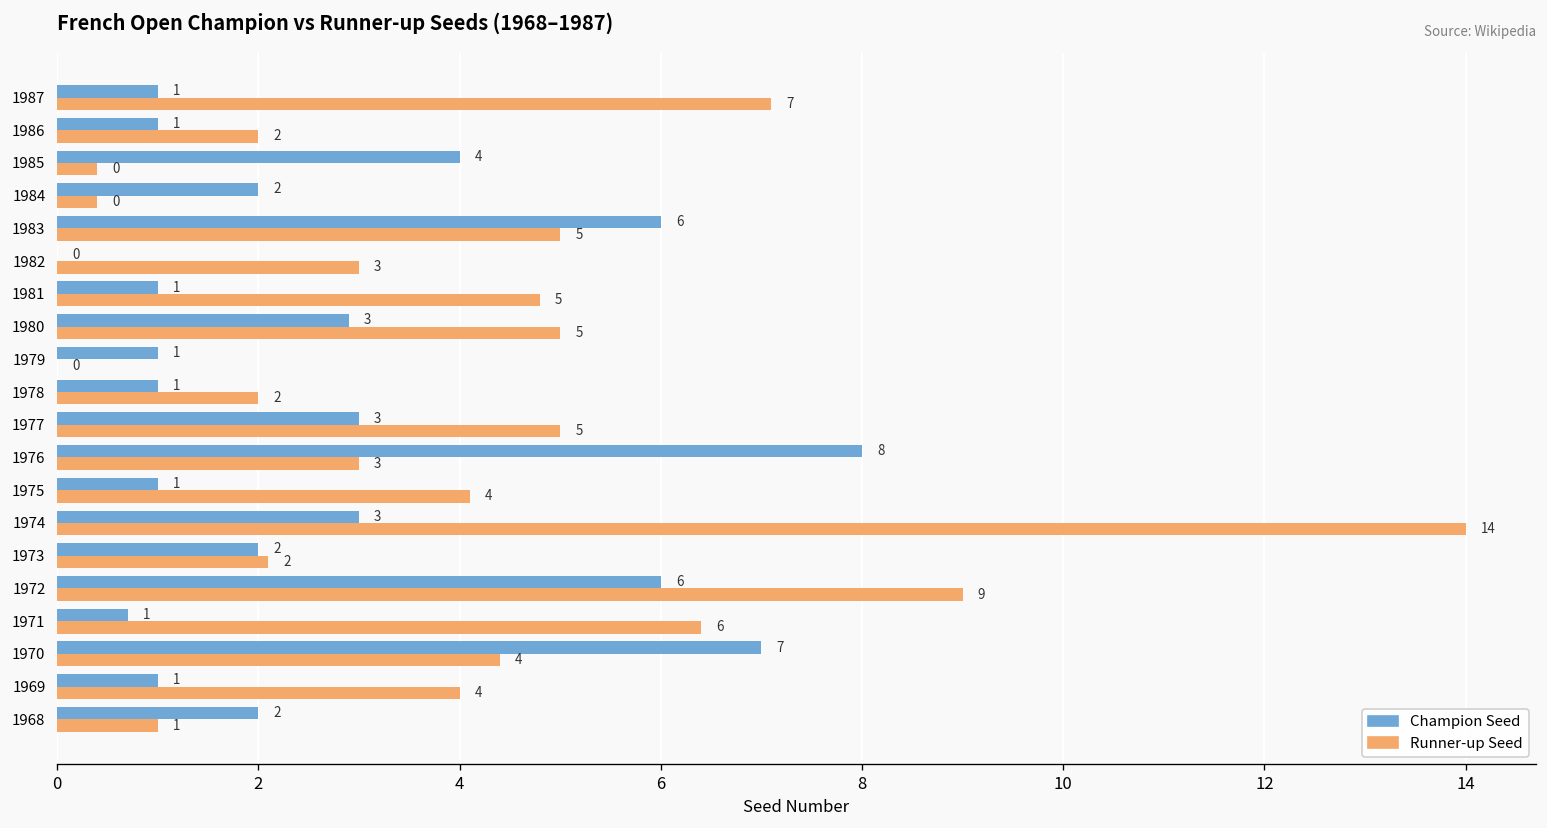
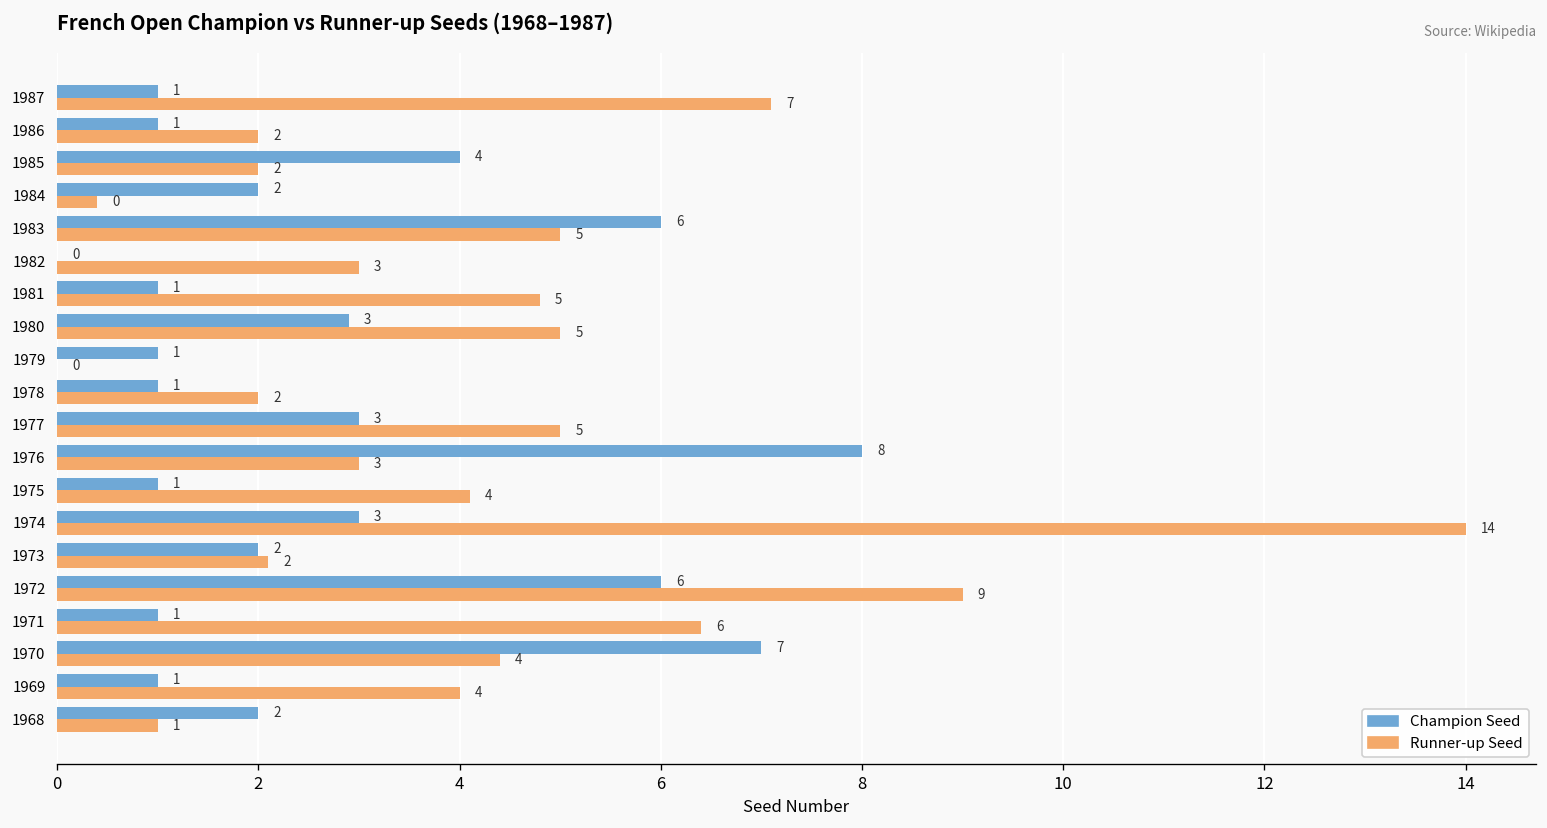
  {
    "Champion Seed": {
-     "1971": 0.7
+     "1971": 1.0
    },
    "Runner-up Seed": {
      "1987": 7,
      "1986": 2,
-     "1985": 0,
+     "1985": 2,
      "1984": 0,
      "1983": 5,
      "1982": 3,
      "1981": 5,
      "1980": 5,
      "1979": 0,
      "1978": 2,
      "1977": 5,
      "1976": 3,
      "1975": 4,
      "1974": 14,
      "1973": 2,
      "1972": 9,
      "1971": 6,
      "1970": 4,
      "1969": 4,
      "1968": 1
    }
  }
